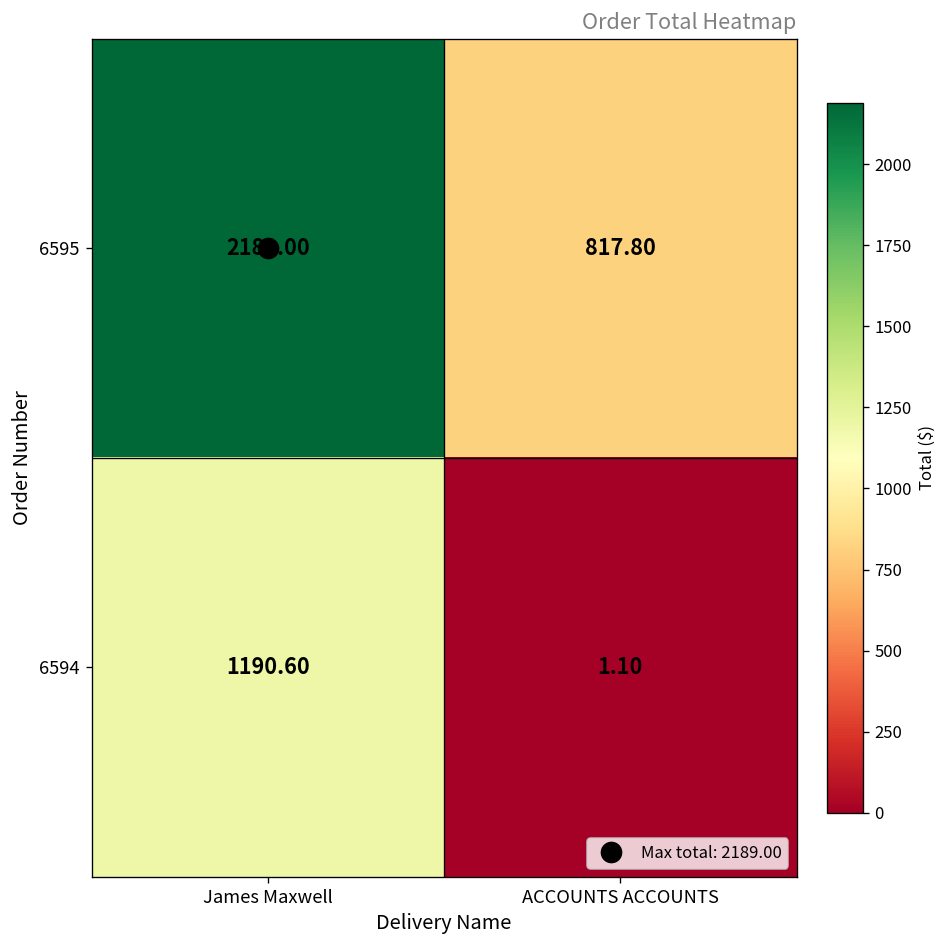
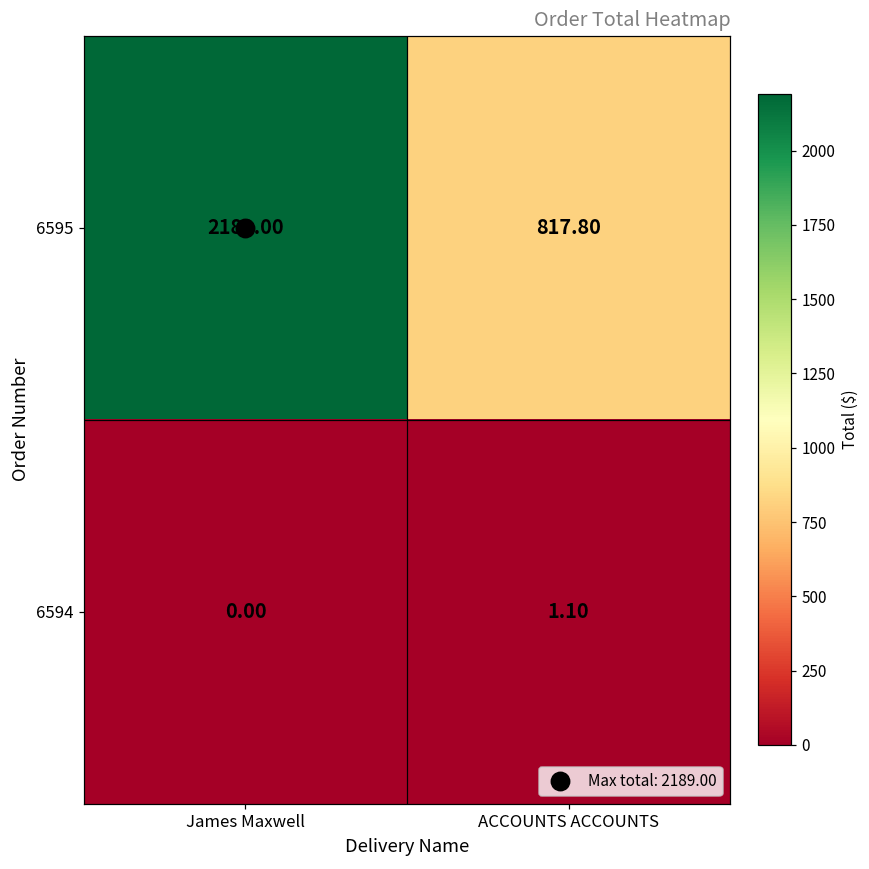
  {
    "6595": {
      "ACCOUNTS ACCOUNTS": 817.80
    },
    "6594": {
-     "James Maxwell": 1190.60,
+     "James Maxwell": 0.00,
      "ACCOUNTS ACCOUNTS": 1.10
    }
  }
